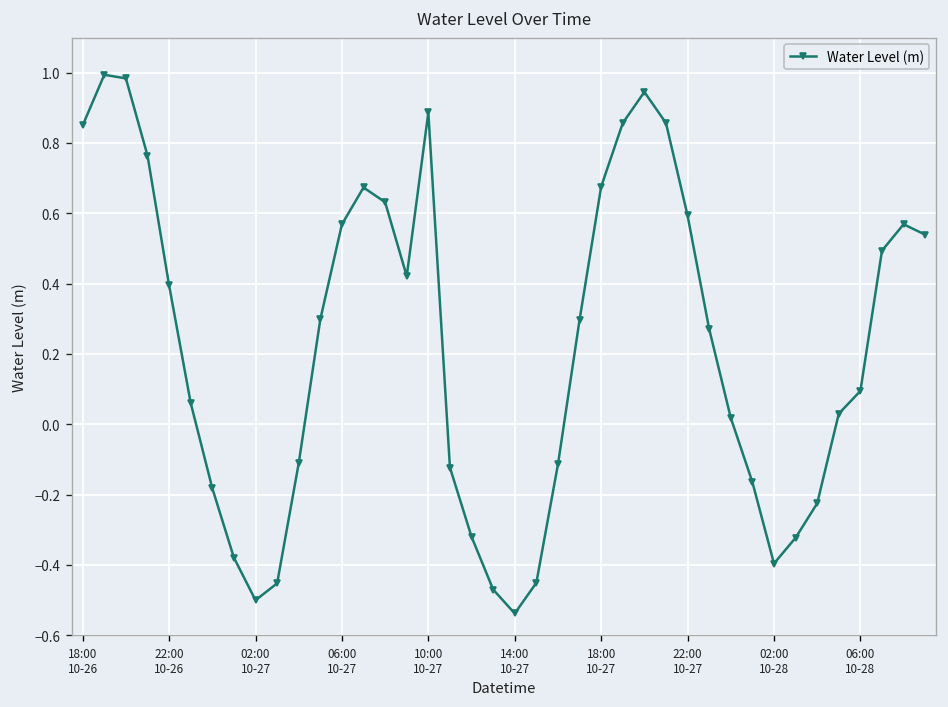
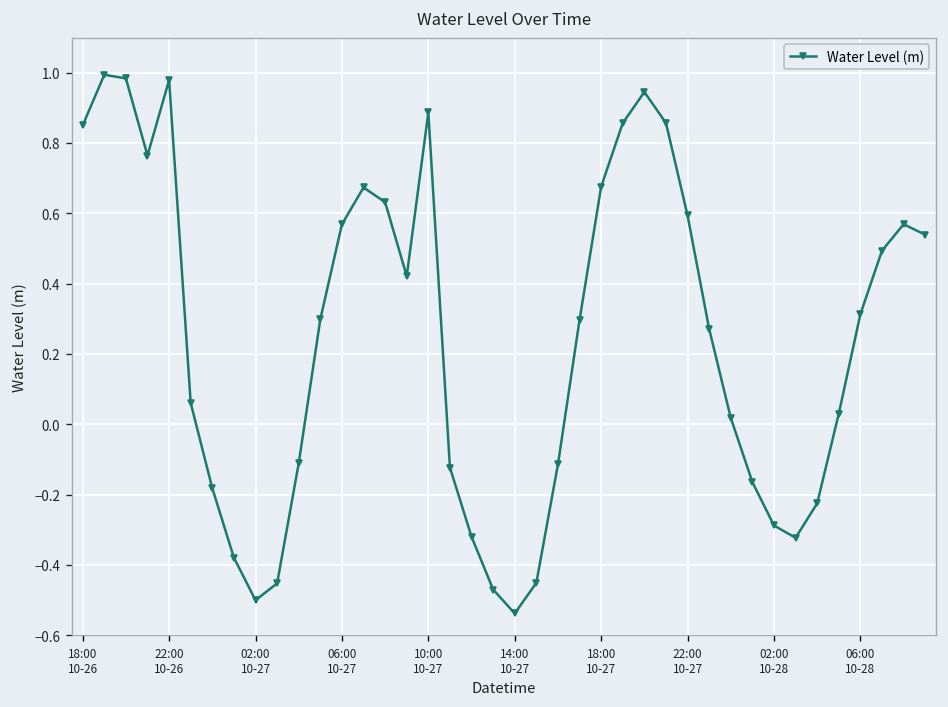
  {
    "18:00 10-26": 0.85,
-   "22:00 10-26": 0.40,
+   "22:00 10-26": 0.98,
    "02:00 10-27": -0.50,
    "06:00 10-27": 0.57,
    "10:00 10-27": 0.89,
    "14:00 10-27": -0.54,
    "18:00 10-27": 0.68,
    "22:00 10-27": 0.59,
-   "02:00 10-28": -0.40,
-   "06:00 10-28": 0.09
+   "02:00 10-28": -0.29,
+   "06:00 10-28": 0.31
  }
